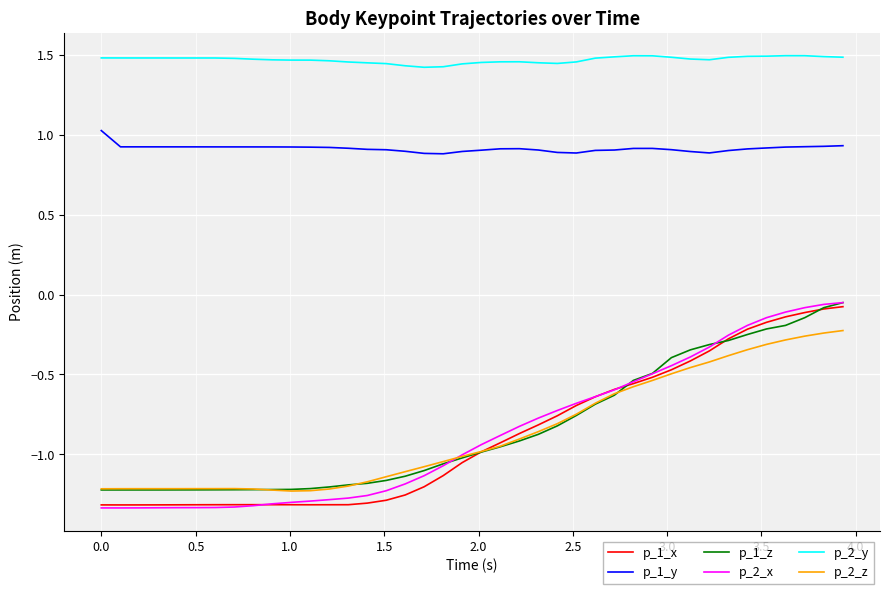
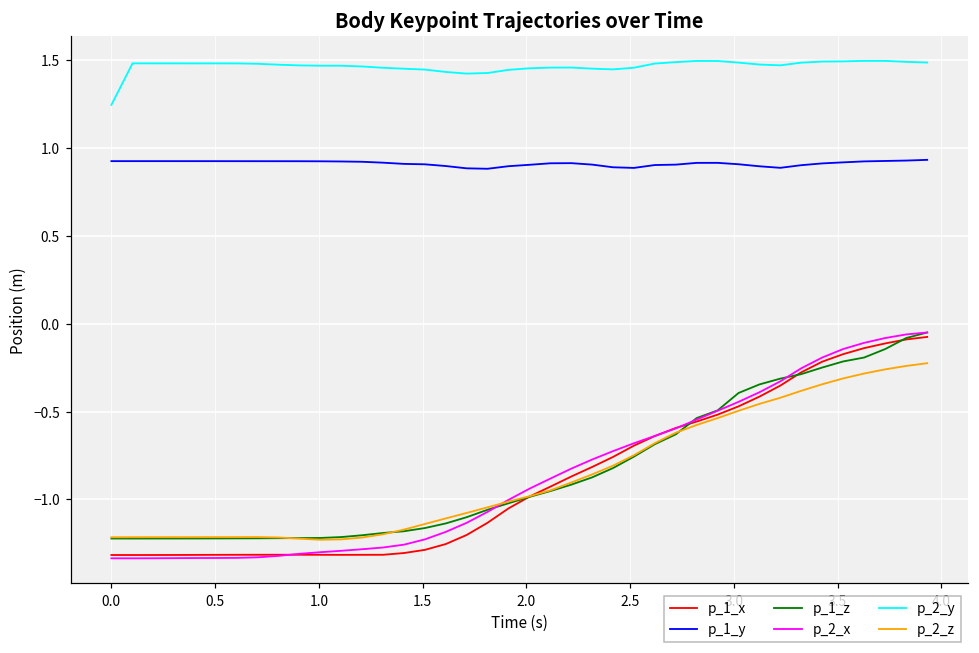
  {
    "p_1_x": {
      "0.0": -1.32
    },
    "p_1_y": {
-     "0.0": 1.03
+     "0.0": 0.93
    },
    "p_2_x": {
      "0.0": -1.34
    },
    "p_2_y": {
-     "0.0": 1.48
+     "0.0": 1.25
    }
  }
